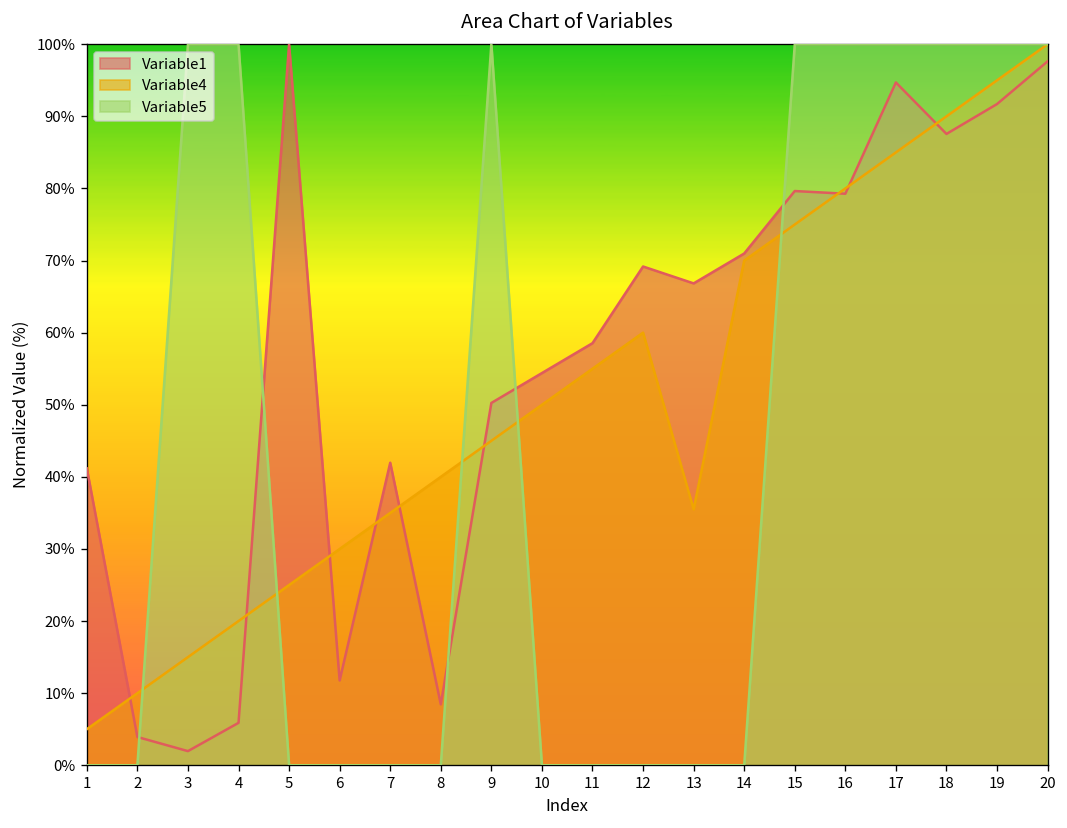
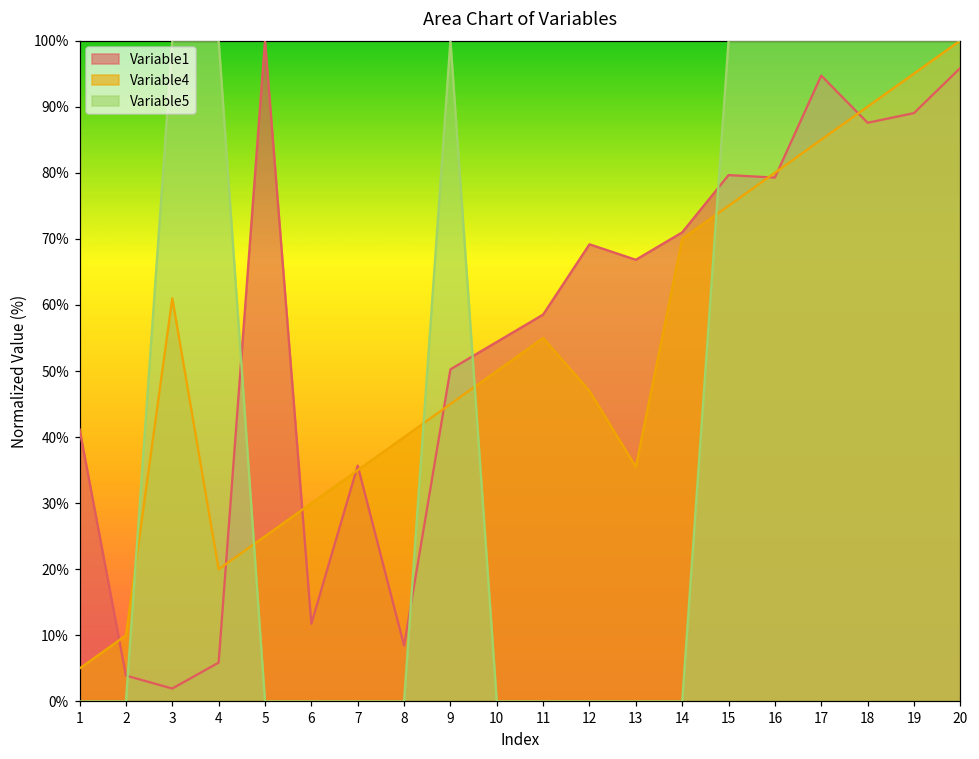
  {
    "Variable1": {
      "1": "41%",
      "2": "4%",
      "3": "2%",
      "4": "6%",
      "5": "100%",
      "6": "12%",
-     "7": "42%",
+     "7": "36%",
      "8": "8%",
      "9": "50%",
      "10": "54%",
      "11": "59%",
      "12": "69%",
      "13": "67%",
      "14": "71%",
      "15": "80%",
      "16": "79%",
      "17": "95%",
      "18": "88%",
-     "19": "92%",
-     "20": "98%"
+     "19": "89%",
+     "20": "96%"
    },
    "Variable4": {
      "1": "5%",
      "2": "10%",
-     "3": "15%",
+     "3": "61%",
      "4": "20%",
      "5": "25%",
      "6": "30%",
      "7": "35%",
      "8": "40%",
      "9": "45%",
      "10": "50%",
      "11": "55%",
-     "12": "60%",
+     "12": "47%",
      "13": "36%",
      "14": "70%",
      "15": "75%",
      "16": "80%",
      "17": "85%",
      "18": "90%",
      "19": "95%"
    },
    "Variable5": {
      "1": "0%",
      "2": "0%",
      "3": "100%",
      "4": "100%",
      "5": "0%",
      "6": "0%",
      "7": "0%",
      "8": "0%",
      "9": "100%",
      "10": "0%",
      "11": "0%",
      "12": "0%",
      "13": "0%",
      "14": "0%",
      "15": "100%",
      "16": "100%",
      "17": "100%",
      "18": "100%",
      "19": "100%"
    }
  }
